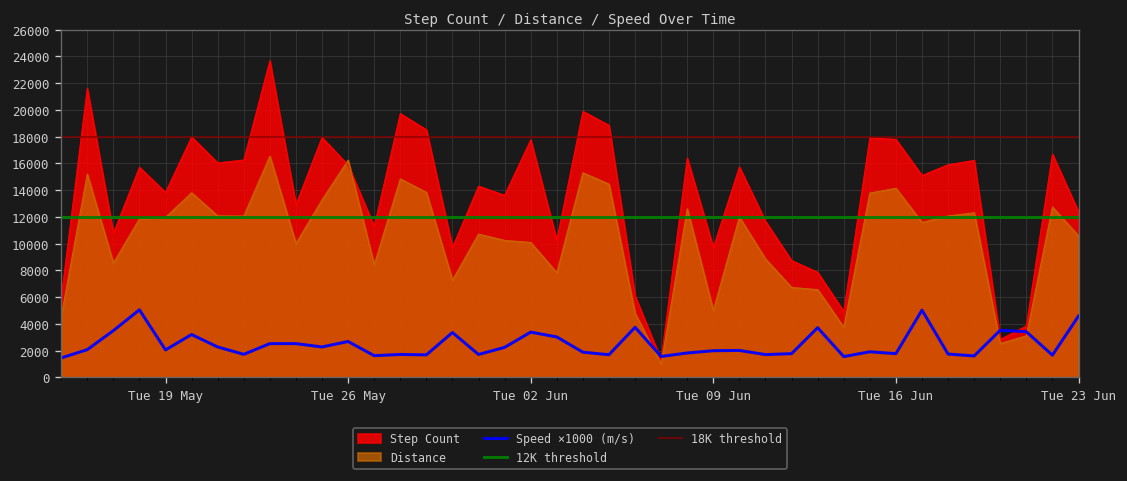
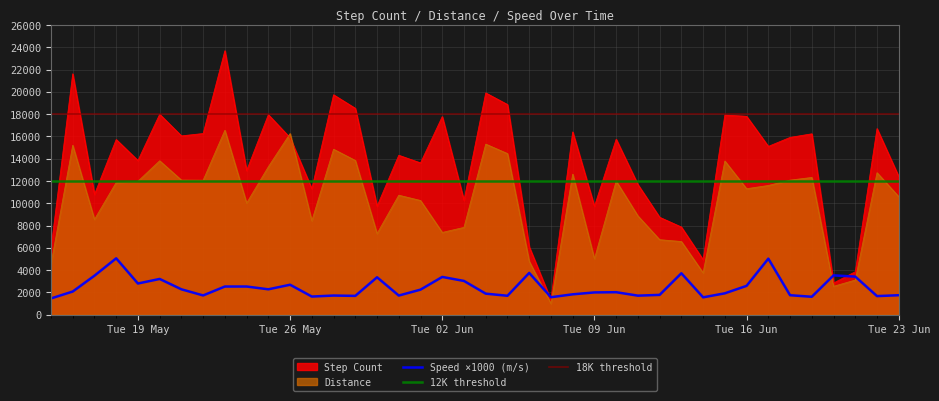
  {
    "Step Count": {
      "Tue 19 May": 13800,
      "Tue 26 May": 15900,
      "Tue 02 Jun": 17800,
      "Tue 09 Jun": 9700,
      "Tue 16 Jun": 17800,
      "Tue 23 Jun": 12400
    },
    "Distance": {
      "Tue 19 May": 12000,
      "Tue 26 May": 16300,
-     "Tue 02 Jun": 10100,
+     "Tue 02 Jun": 7400,
      "Tue 09 Jun": 5000,
-     "Tue 16 Jun": 14100,
+     "Tue 16 Jun": 11300,
      "Tue 23 Jun": 10600
    },
    "Speed ×1000 (m/s)": {
-     "Tue 19 May": 2100,
+     "Tue 19 May": 2800,
      "Tue 26 May": 2700,
      "Tue 02 Jun": 3400,
      "Tue 09 Jun": 2000,
-     "Tue 16 Jun": 1800,
-     "Tue 23 Jun": 4600
+     "Tue 16 Jun": 2600,
+     "Tue 23 Jun": 1800
    }
  }
